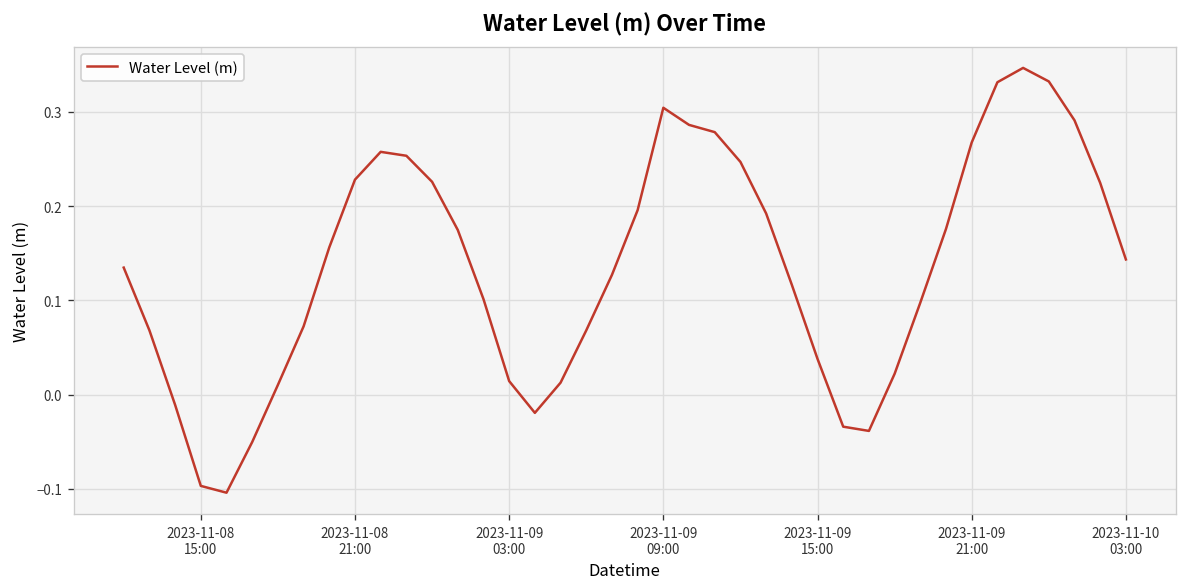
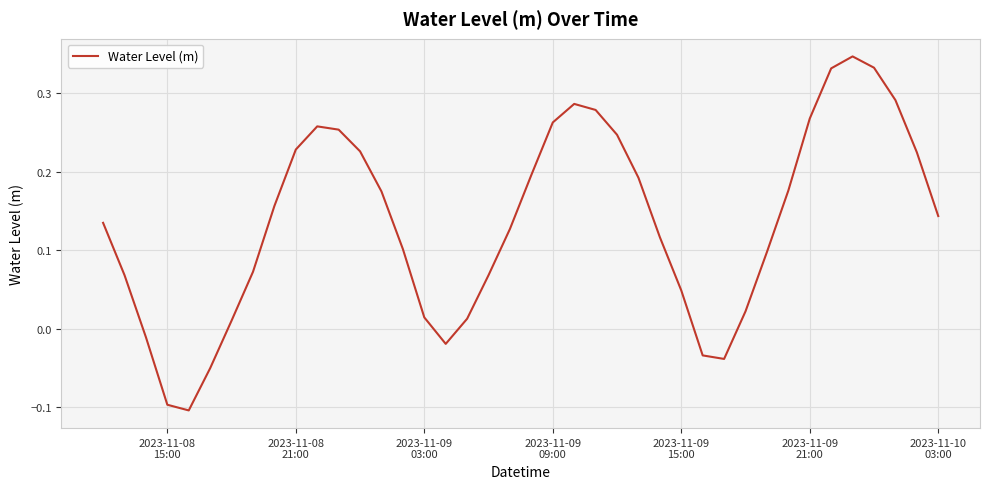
  {
    "2023-11-08 15:00": -0.10,
    "2023-11-08 21:00": 0.23,
    "2023-11-09 03:00": 0.01,
-   "2023-11-09 09:00": 0.30,
-   "2023-11-09 15:00": 0.04,
+   "2023-11-09 09:00": 0.26,
+   "2023-11-09 15:00": 0.05,
    "2023-11-09 21:00": 0.27,
    "2023-11-10 03:00": 0.14
  }
